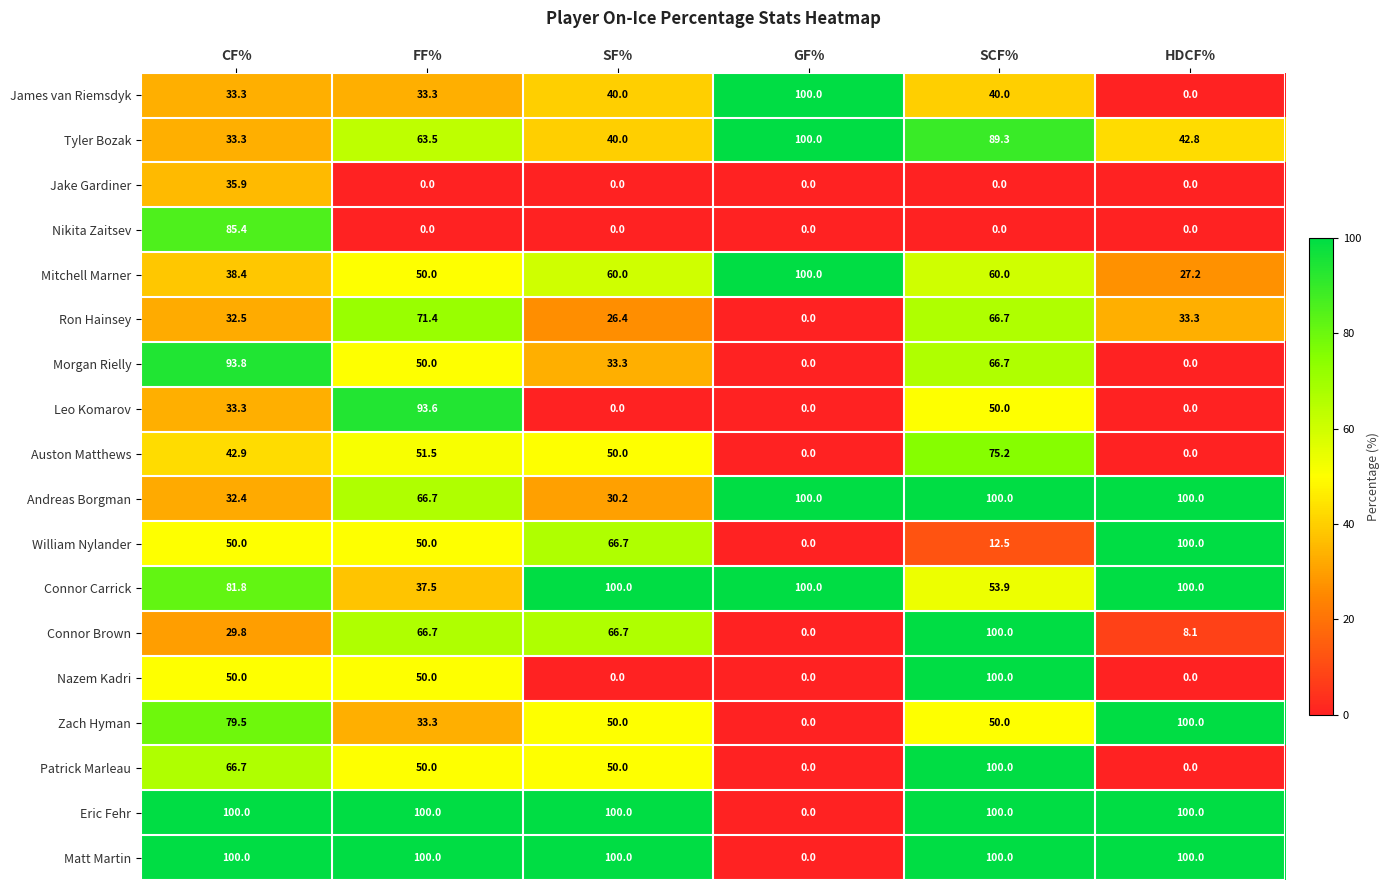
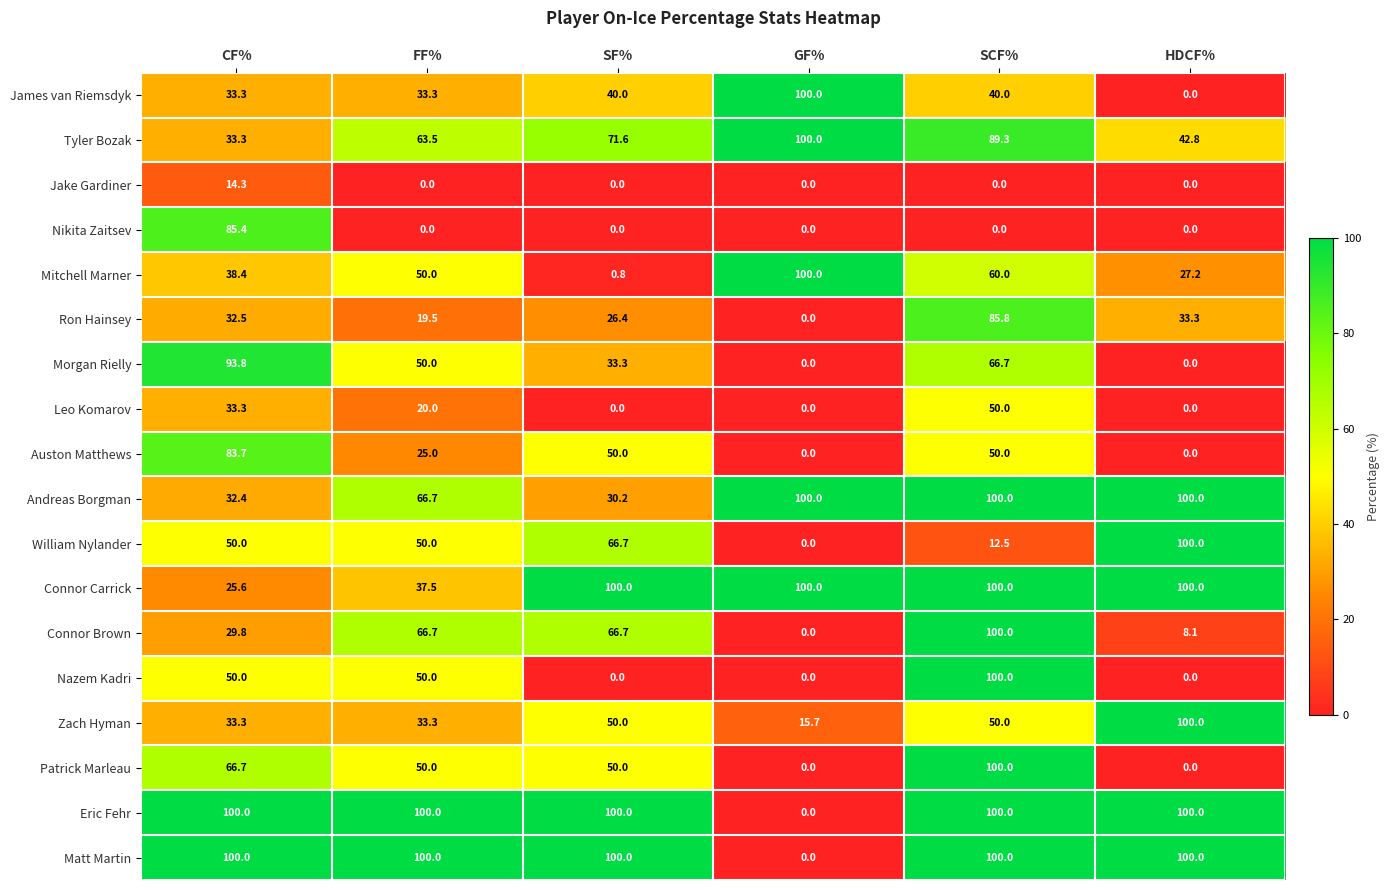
  {
    "James van Riemsdyk": {
      "CF%": 33.3,
      "FF%": 33.3,
      "SF%": 40.0,
      "GF%": 100.0,
      "SCF%": 40.0,
      "HDCF%": 0.0
    },
    "Tyler Bozak": {
      "CF%": 33.3,
      "FF%": 63.5,
-     "SF%": 40.0,
+     "SF%": 71.6,
      "GF%": 100.0,
      "SCF%": 89.3,
      "HDCF%": 42.8
    },
    "Jake Gardiner": {
-     "CF%": 35.9,
+     "CF%": 14.3,
      "FF%": 0.0,
      "SF%": 0.0,
      "GF%": 0.0,
      "SCF%": 0.0,
      "HDCF%": 0.0
    },
    "Nikita Zaitsev": {
      "CF%": 85.4,
      "FF%": 0.0,
      "SF%": 0.0,
      "GF%": 0.0,
      "SCF%": 0.0,
      "HDCF%": 0.0
    },
    "Mitchell Marner": {
      "CF%": 38.4,
      "FF%": 50.0,
-     "SF%": 60.0,
+     "SF%": 0.8,
      "GF%": 100.0,
      "SCF%": 60.0,
      "HDCF%": 27.2
    },
    "Ron Hainsey": {
      "CF%": 32.5,
-     "FF%": 71.4,
+     "FF%": 19.5,
      "SF%": 26.4,
      "GF%": 0.0,
-     "SCF%": 66.7,
+     "SCF%": 85.8,
      "HDCF%": 33.3
    },
    "Morgan Rielly": {
      "CF%": 93.8,
      "FF%": 50.0,
      "SF%": 33.3,
      "GF%": 0.0,
      "SCF%": 66.7,
      "HDCF%": 0.0
    },
    "Leo Komarov": {
      "CF%": 33.3,
-     "FF%": 93.6,
+     "FF%": 20.0,
      "SF%": 0.0,
      "GF%": 0.0,
      "SCF%": 50.0,
      "HDCF%": 0.0
    },
    "Auston Matthews": {
-     "CF%": 42.9,
-     "FF%": 51.5,
+     "CF%": 83.7,
+     "FF%": 25.0,
      "SF%": 50.0,
      "GF%": 0.0,
-     "SCF%": 75.2,
+     "SCF%": 50.0,
      "HDCF%": 0.0
    },
    "Andreas Borgman": {
      "CF%": 32.4,
      "FF%": 66.7,
      "SF%": 30.2,
      "GF%": 100.0,
      "SCF%": 100.0,
      "HDCF%": 100.0
    },
    "William Nylander": {
      "CF%": 50.0,
      "FF%": 50.0,
      "SF%": 66.7,
      "GF%": 0.0,
      "SCF%": 12.5,
      "HDCF%": 100.0
    },
    "Connor Carrick": {
-     "CF%": 81.8,
+     "CF%": 25.6,
      "FF%": 37.5,
      "SF%": 100.0,
      "GF%": 100.0,
-     "SCF%": 53.9,
+     "SCF%": 100.0,
      "HDCF%": 100.0
    },
    "Connor Brown": {
      "CF%": 29.8,
      "FF%": 66.7,
      "SF%": 66.7,
      "GF%": 0.0,
      "SCF%": 100.0,
      "HDCF%": 8.1
    },
    "Nazem Kadri": {
      "CF%": 50.0,
      "FF%": 50.0,
      "SF%": 0.0,
      "GF%": 0.0,
      "SCF%": 100.0,
      "HDCF%": 0.0
    },
    "Zach Hyman": {
-     "CF%": 79.5,
+     "CF%": 33.3,
      "FF%": 33.3,
      "SF%": 50.0,
-     "GF%": 0.0,
+     "GF%": 15.7,
      "SCF%": 50.0,
      "HDCF%": 100.0
    },
    "Patrick Marleau": {
      "CF%": 66.7,
      "FF%": 50.0,
      "SF%": 50.0,
      "GF%": 0.0,
      "SCF%": 100.0,
      "HDCF%": 0.0
    },
    "Eric Fehr": {
      "CF%": 100.0,
      "FF%": 100.0,
      "SF%": 100.0,
      "GF%": 0.0,
      "SCF%": 100.0,
      "HDCF%": 100.0
    },
    "Matt Martin": {
      "CF%": 100.0,
      "FF%": 100.0,
      "SF%": 100.0,
      "GF%": 0.0,
      "SCF%": 100.0,
      "HDCF%": 100.0
    }
  }
